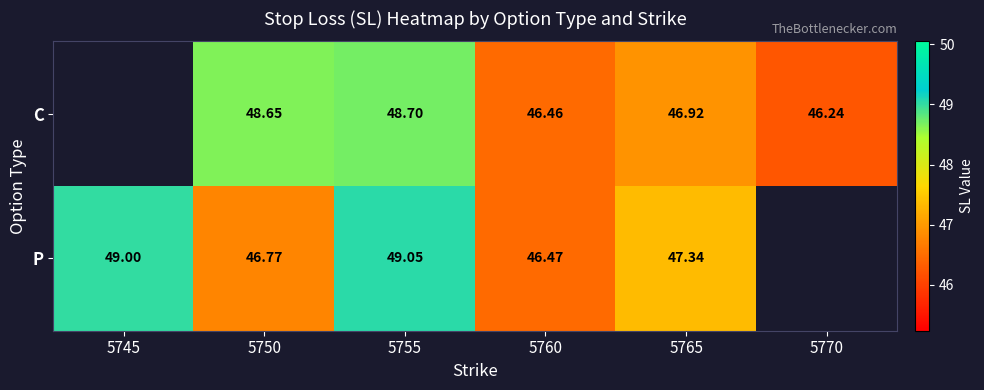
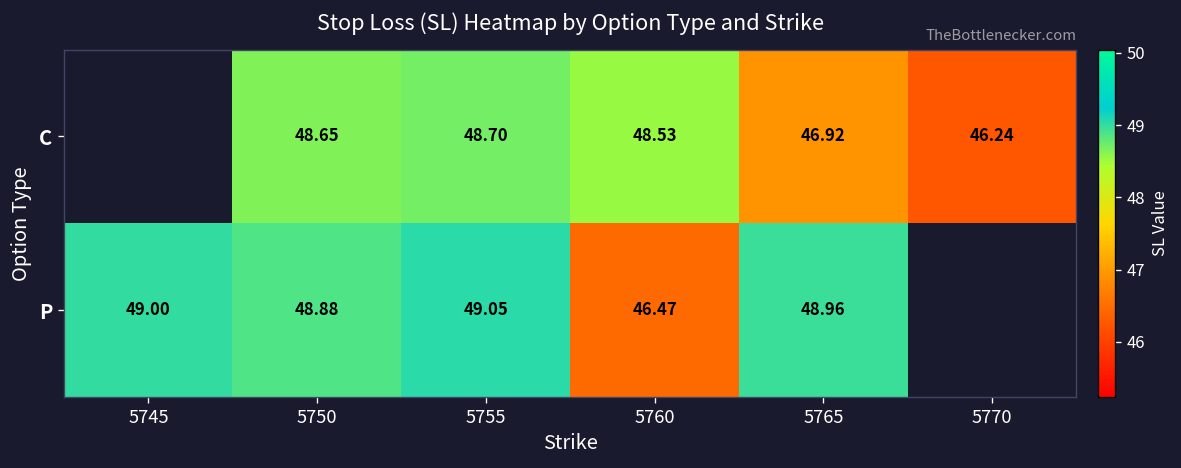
  {
    "C": {
      "5750": 48.65,
      "5755": 48.70,
-     "5760": 46.46,
+     "5760": 48.53,
      "5765": 46.92,
      "5770": 46.24
    },
    "P": {
      "5745": 49.00,
-     "5750": 46.77,
+     "5750": 48.88,
      "5755": 49.05,
      "5760": 46.47,
-     "5765": 47.34
+     "5765": 48.96
    }
  }
